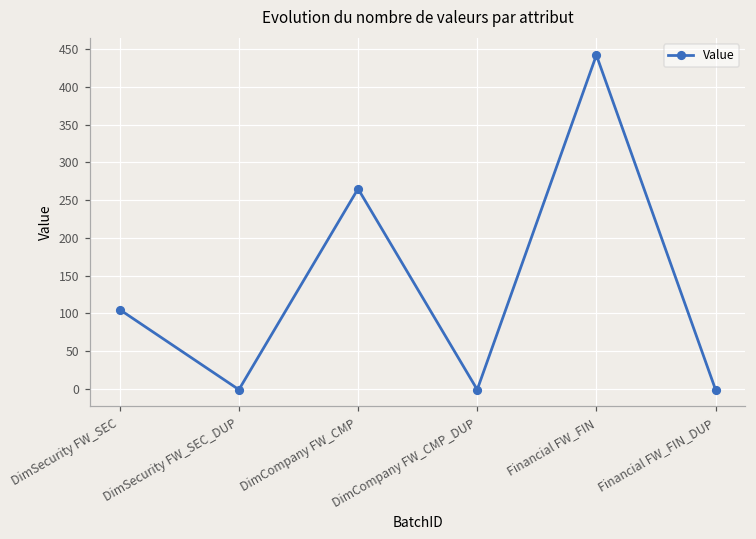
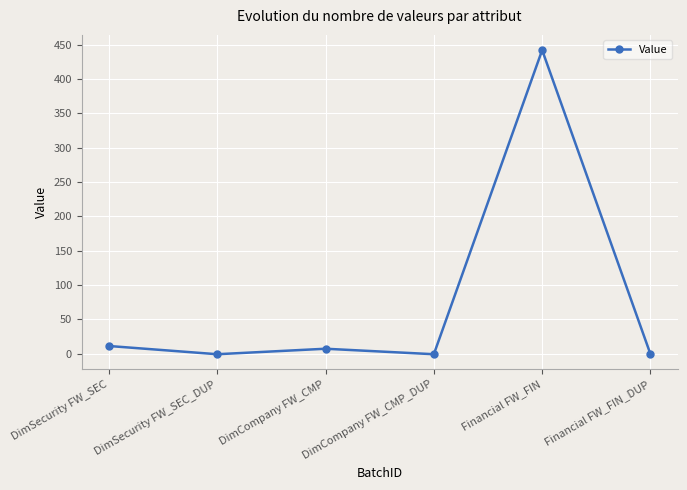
  {
-   "DimSecurity FW_SEC": 110,
+   "DimSecurity FW_SEC": 10,
    "DimSecurity FW_SEC_DUP": 0,
-   "DimCompany FW_CMP": 270,
+   "DimCompany FW_CMP": 10,
    "DimCompany FW_CMP_DUP": 0,
    "Financial FW_FIN": 440,
    "Financial FW_FIN_DUP": 0
  }
